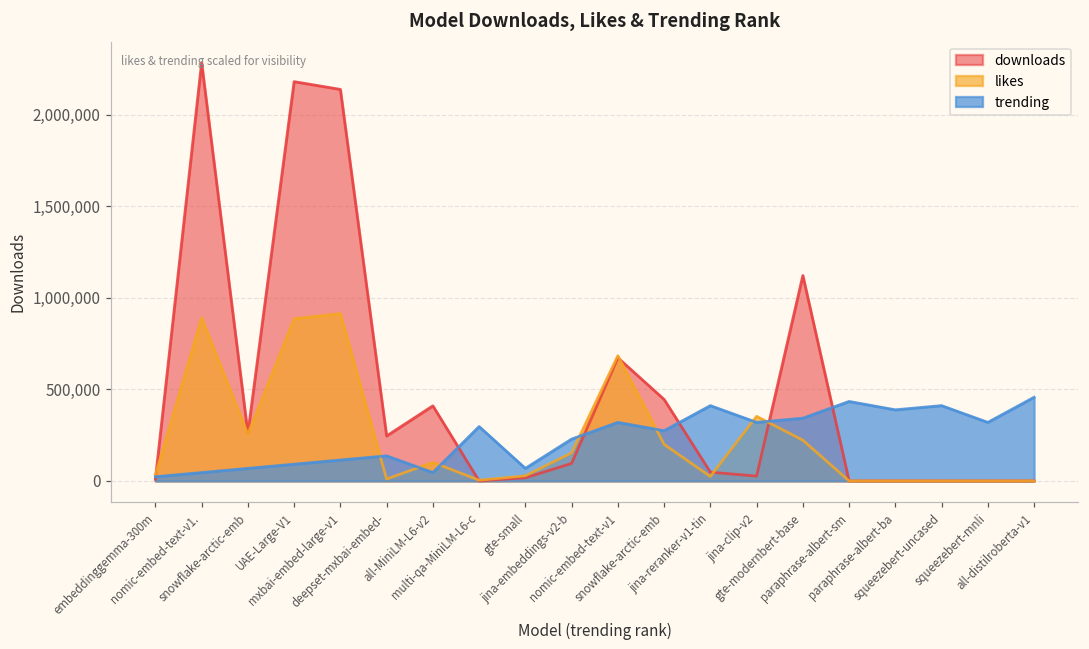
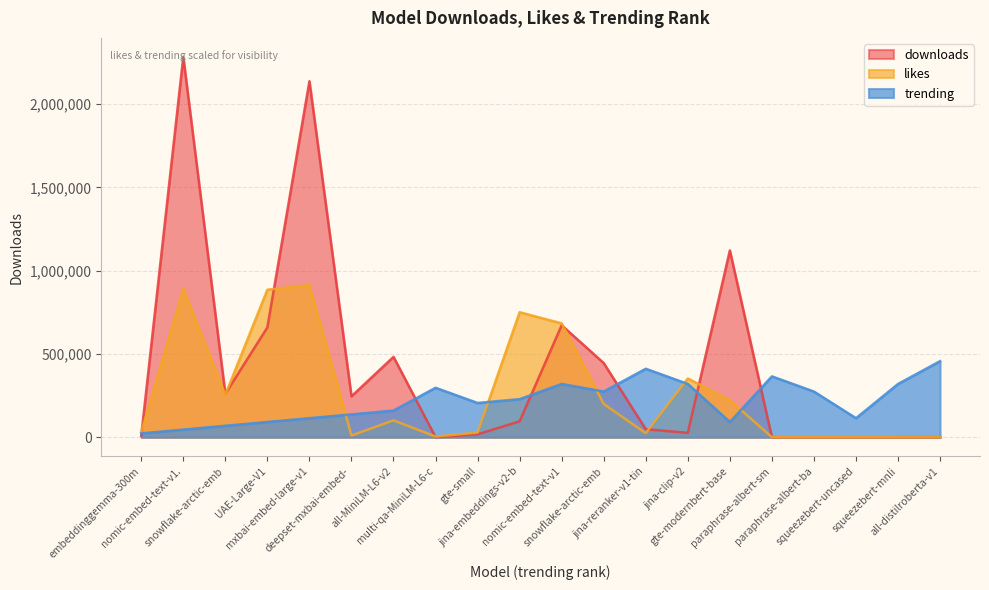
  {
    "downloads": {
      "nomic-embed-text-v1.": "2,280,000",
-     "UAE-Large-V1": "2,180,000",
+     "UAE-Large-V1": "660,000",
      "mxbai-embed-large-v1": "2,140,000",
      "deepset-mxbai-embed-": "250,000",
-     "all-MiniLM-L6-v2": "410,000",
+     "all-MiniLM-L6-v2": "480,000",
      "jina-embeddings-v2-b": "100,000",
      "jina-reranker-v1-tin": "50,000",
      "jina-clip-v2": "30,000",
      "gte-modernbert-base": "1,120,000"
    },
    "likes": {
      "nomic-embed-text-v1.": "890,000",
      "UAE-Large-V1": "890,000",
      "mxbai-embed-large-v1": "910,000",
      "deepset-mxbai-embed-": "10,000",
      "all-MiniLM-L6-v2": "100,000",
-     "jina-embeddings-v2-b": "150,000",
+     "jina-embeddings-v2-b": "750,000",
      "jina-reranker-v1-tin": "20,000",
      "jina-clip-v2": "350,000",
      "gte-modernbert-base": "220,000"
    },
    "trending": {
      "nomic-embed-text-v1.": "50,000",
      "UAE-Large-V1": "90,000",
      "mxbai-embed-large-v1": "110,000",
      "deepset-mxbai-embed-": "140,000",
-     "all-MiniLM-L6-v2": "50,000",
+     "all-MiniLM-L6-v2": "160,000",
      "multi-qa-MiniLM-L6-c": "300,000",
-     "gte-small": "70,000",
+     "gte-small": "210,000",
      "jina-embeddings-v2-b": "230,000",
      "nomic-embed-text-v1": "320,000",
      "jina-reranker-v1-tin": "410,000",
      "jina-clip-v2": "320,000",
-     "gte-modernbert-base": "340,000",
-     "paraphrase-albert-sm": "430,000",
-     "paraphrase-albert-ba": "390,000",
-     "squeezebert-uncased": "410,000",
+     "gte-modernbert-base": "90,000",
+     "paraphrase-albert-sm": "370,000",
+     "paraphrase-albert-ba": "270,000",
+     "squeezebert-uncased": "110,000",
      "squeezebert-mnli": "320,000",
      "all-distilroberta-v1": "460,000"
    }
  }
